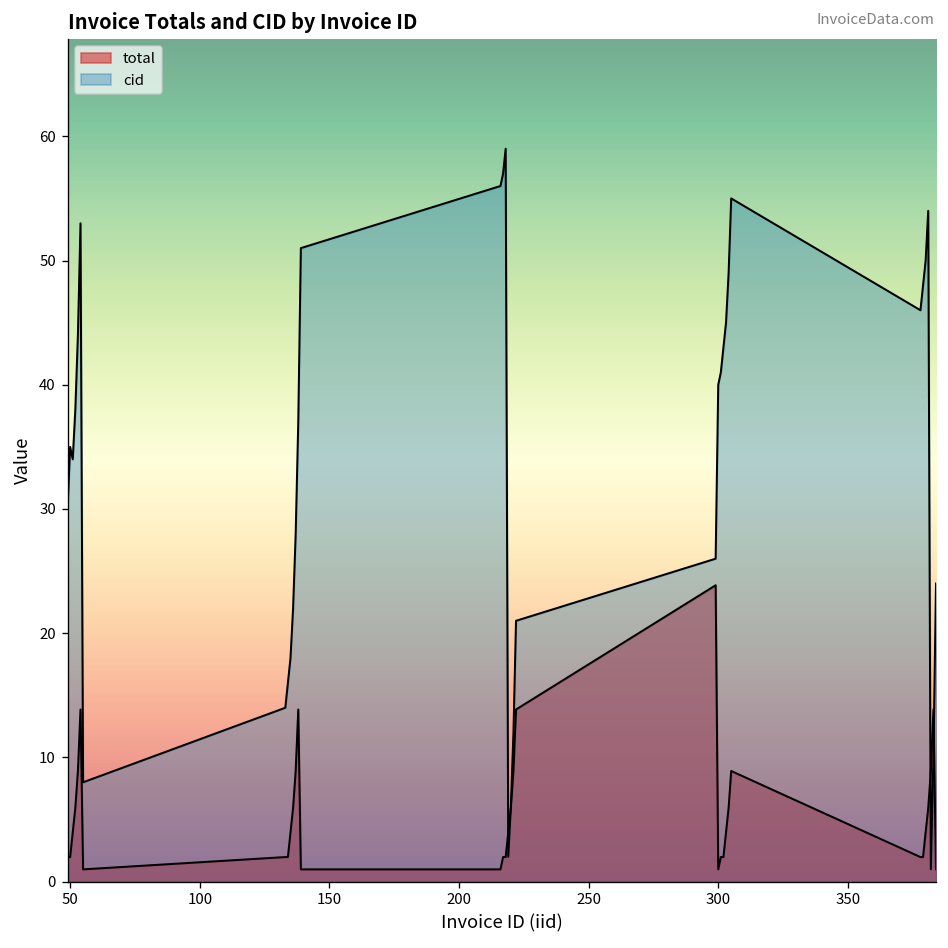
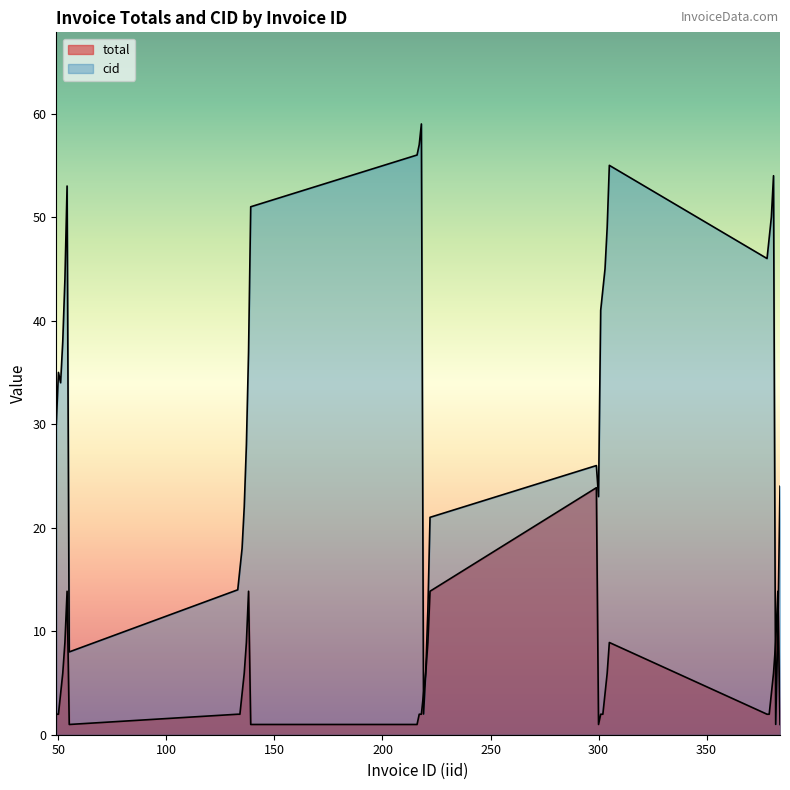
  {
    "total": {
      "50": 2,
      "300": 1
    },
    "cid": {
      "50": 35,
-     "300": 40
+     "300": 23
    }
  }
